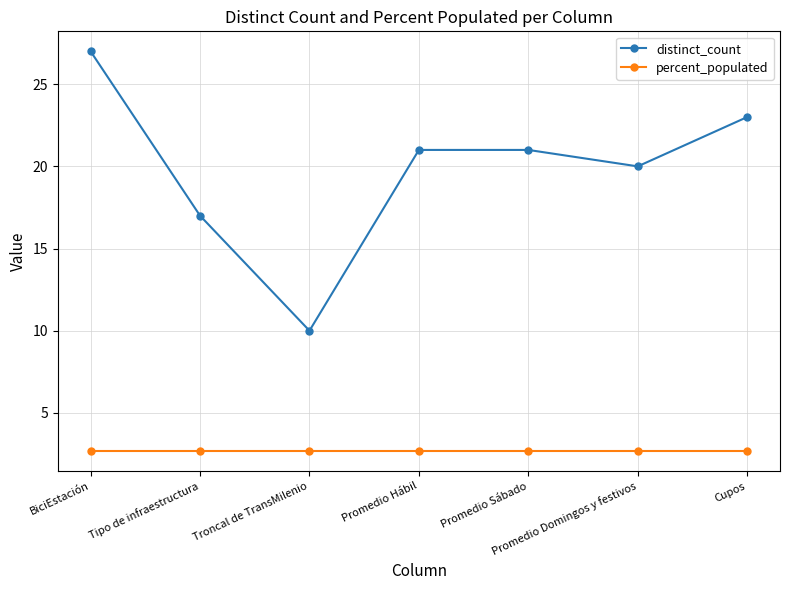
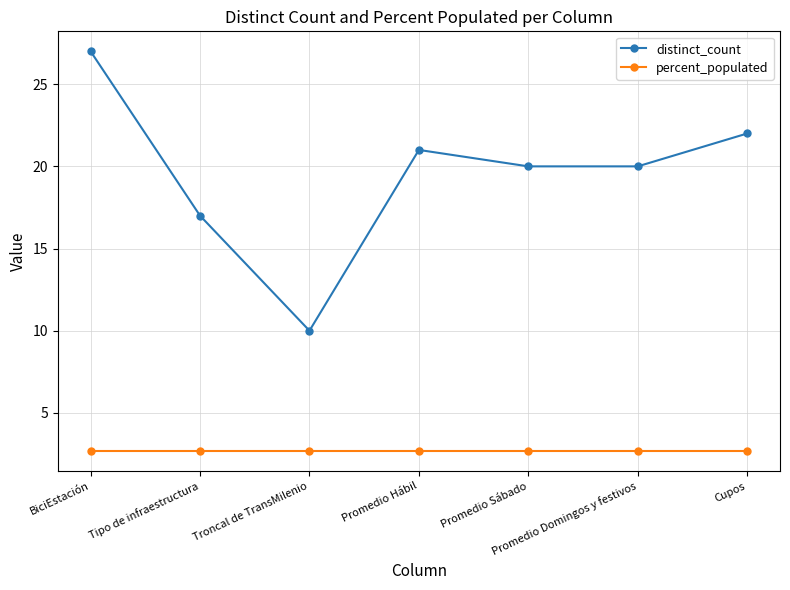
  {
    "distinct_count": {
      "BiciEstación": 27,
      "Tipo de infraestructura": 17,
      "Troncal de TransMilenio": 10,
      "Promedio Hábil": 21,
-     "Promedio Sábado": 21,
+     "Promedio Sábado": 20,
      "Promedio Domingos y festivos": 20,
-     "Cupos": 23
+     "Cupos": 22
    },
    "percent_populated": {
      "BiciEstación": 2.7,
      "Tipo de infraestructura": 2.7,
      "Troncal de TransMilenio": 2.7,
      "Promedio Hábil": 2.7,
      "Promedio Sábado": 2.7,
      "Promedio Domingos y festivos": 2.7,
      "Cupos": 2.7
    }
  }
